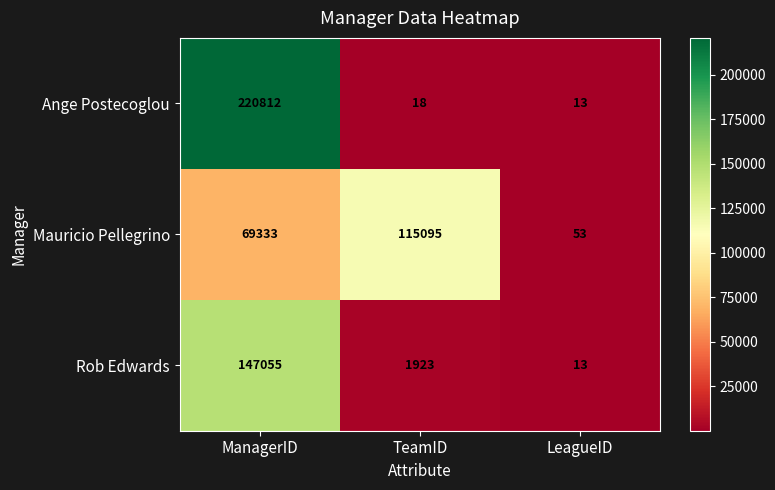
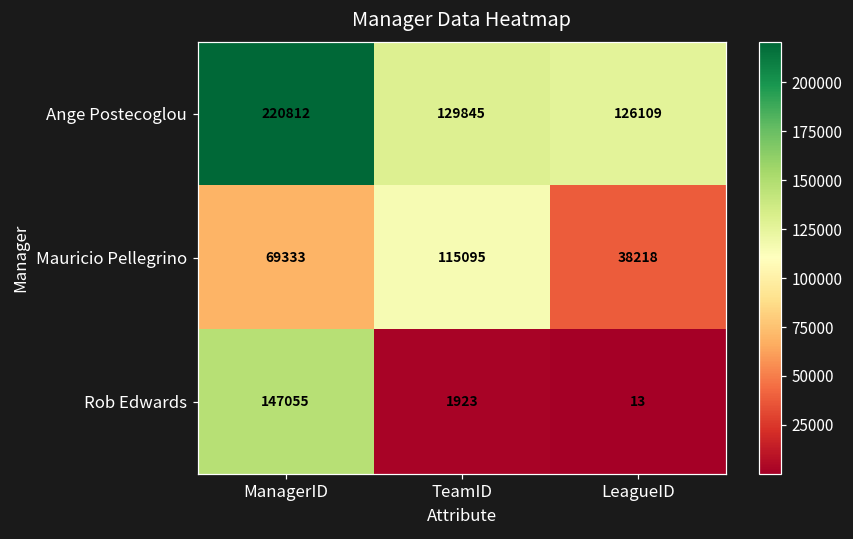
  {
    "Ange Postecoglou": {
      "ManagerID": 220812,
-     "TeamID": 18,
-     "LeagueID": 13
+     "TeamID": 129845,
+     "LeagueID": 126109
    },
    "Mauricio Pellegrino": {
      "ManagerID": 69333,
      "TeamID": 115095,
-     "LeagueID": 53
+     "LeagueID": 38218
    },
    "Rob Edwards": {
      "ManagerID": 147055,
      "TeamID": 1923,
      "LeagueID": 13
    }
  }
